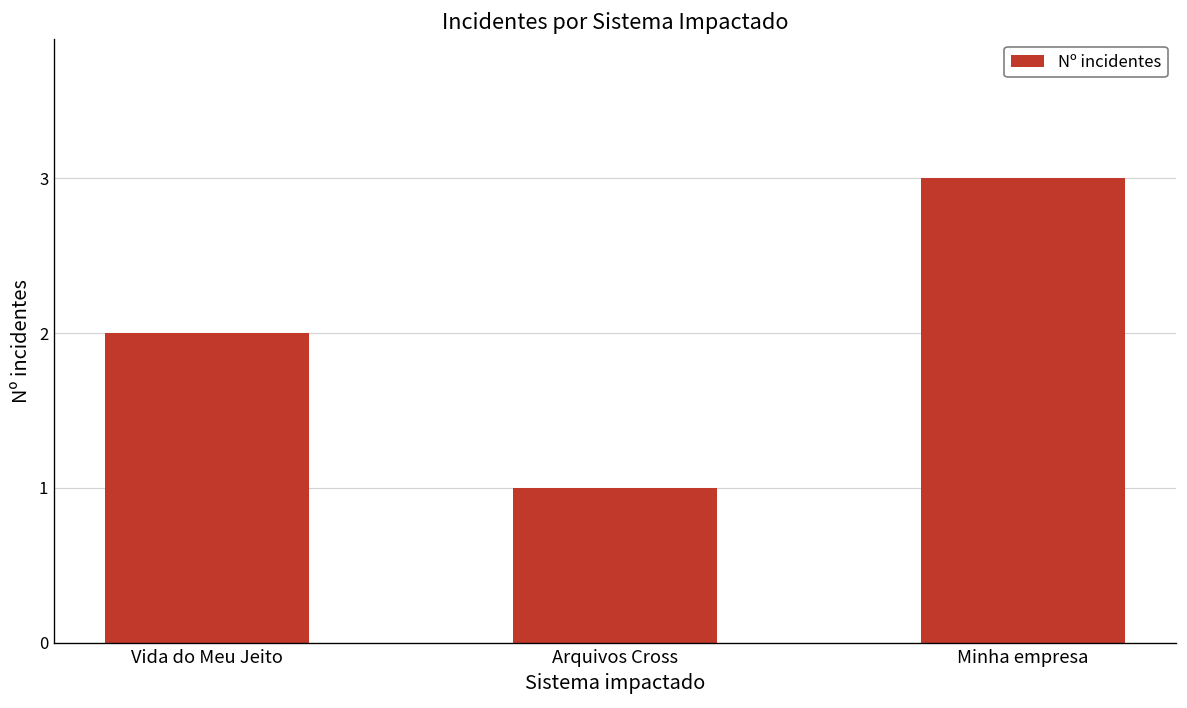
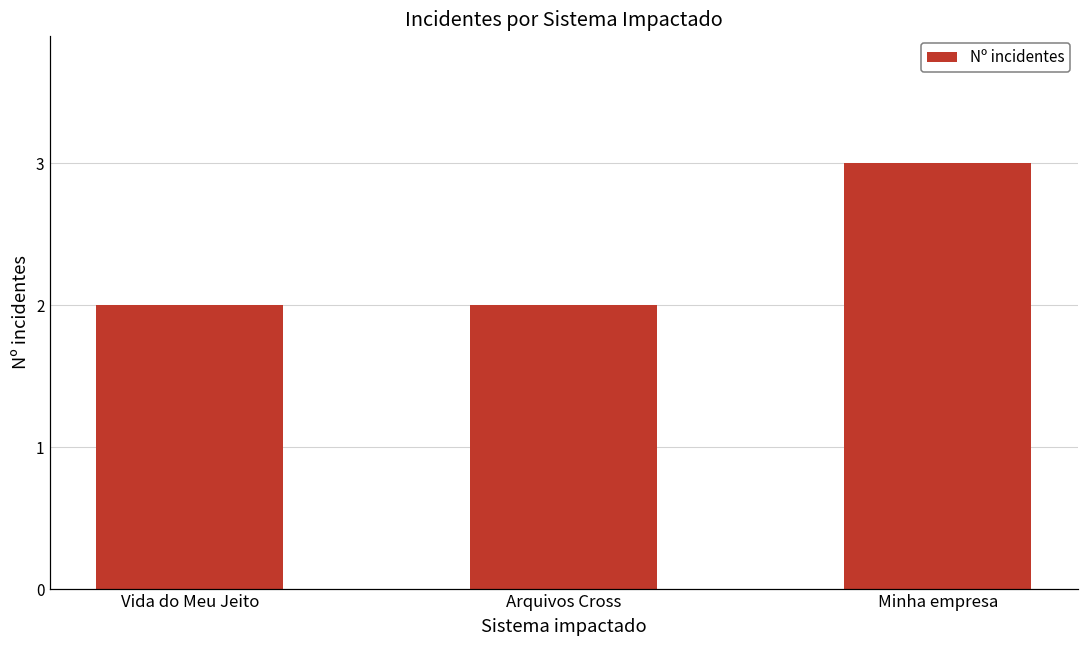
  {
    "Vida do Meu Jeito": 2,
-   "Arquivos Cross": 1,
+   "Arquivos Cross": 2,
    "Minha empresa": 3
  }
